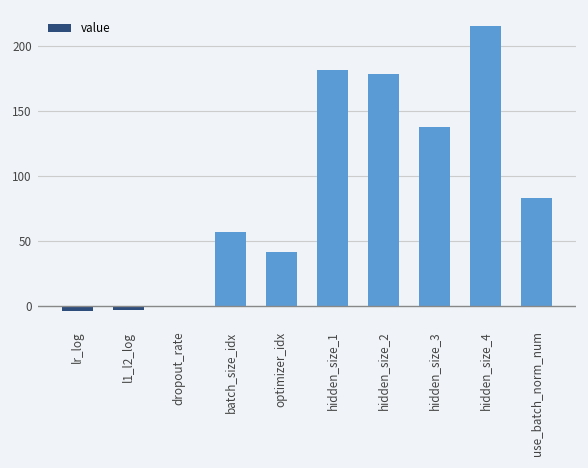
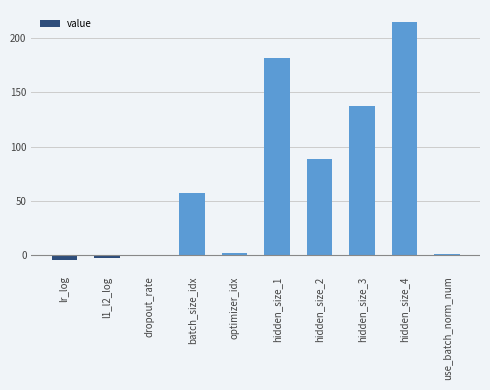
  {
    "lr_log": -4,
    "l1_l2_log": -3,
    "dropout_rate": 0,
    "batch_size_idx": 57,
-   "optimizer_idx": 42,
+   "optimizer_idx": 2,
    "hidden_size_1": 182,
-   "hidden_size_2": 178,
+   "hidden_size_2": 89,
    "hidden_size_3": 138,
    "hidden_size_4": 215,
-   "use_batch_norm_num": 83
+   "use_batch_norm_num": 1
  }
